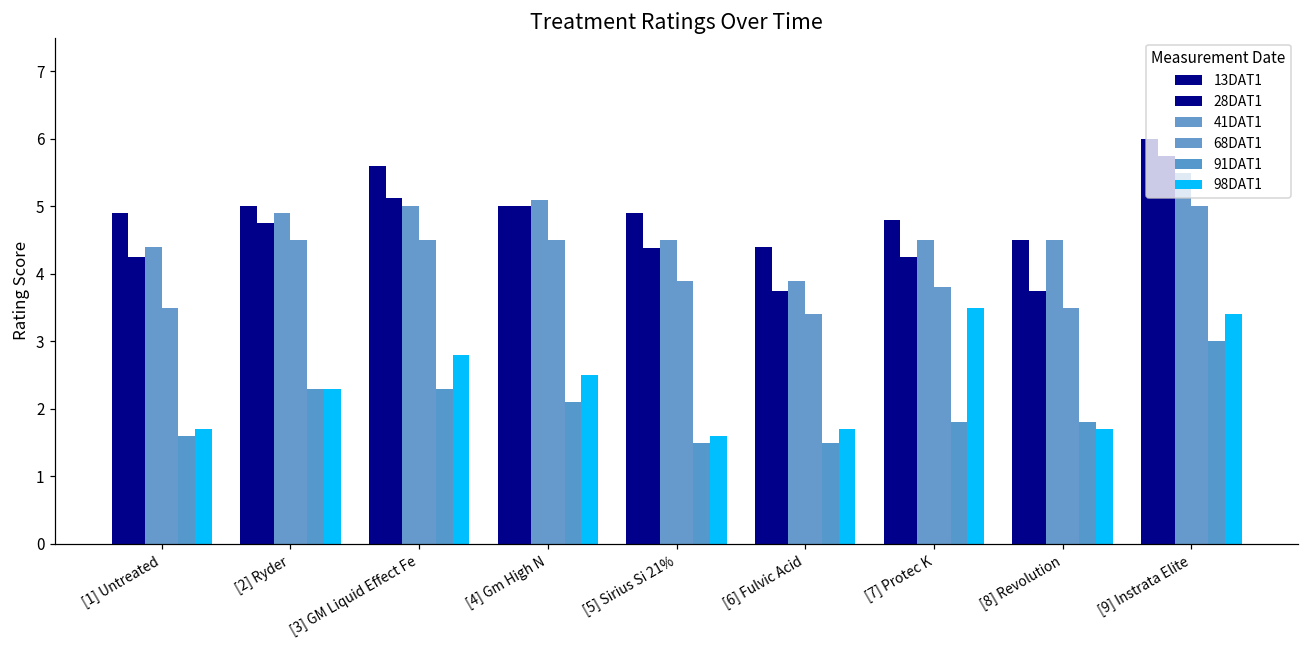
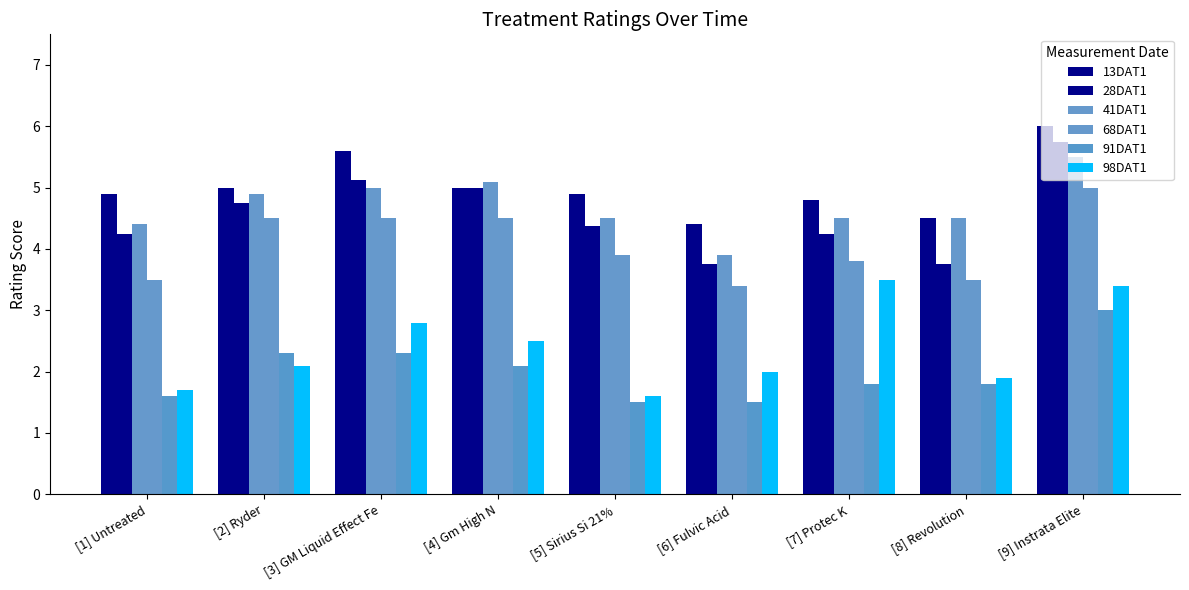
  {
    "98DAT1": {
      "[1] Untreated": 1.7,
-     "[2] Ryder": 2.3,
+     "[2] Ryder": 2.1,
      "[3] GM Liquid Effect Fe": 2.8,
      "[4] Gm High N": 2.5,
      "[5] Sirius Si 21%": 1.6,
-     "[6] Fulvic Acid": 1.7,
+     "[6] Fulvic Acid": 2.0,
      "[7] Protec K": 3.5,
-     "[8] Revolution": 1.7,
+     "[8] Revolution": 1.9,
      "[9] Instrata Elite": 3.4
    }
  }
